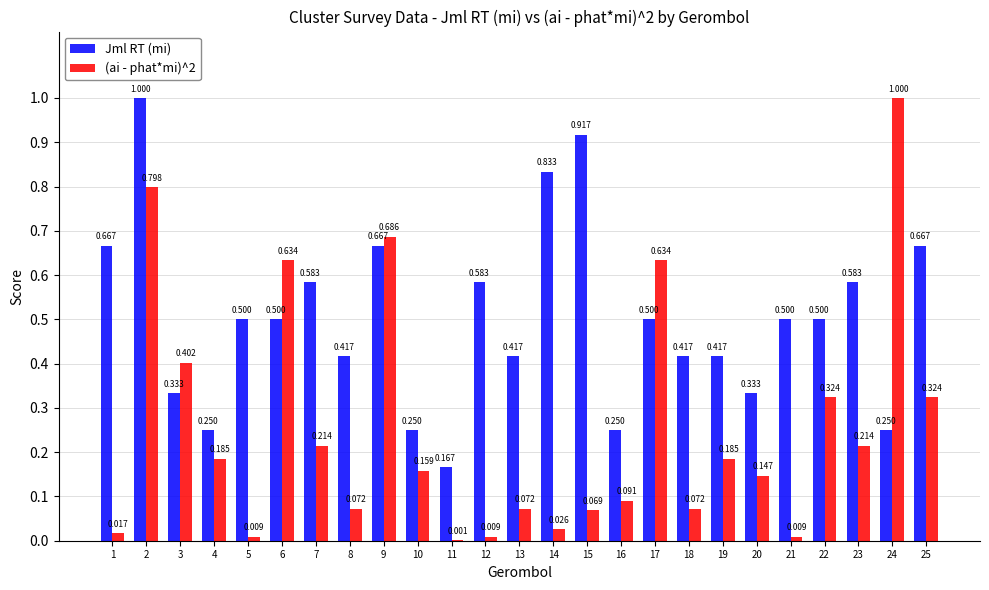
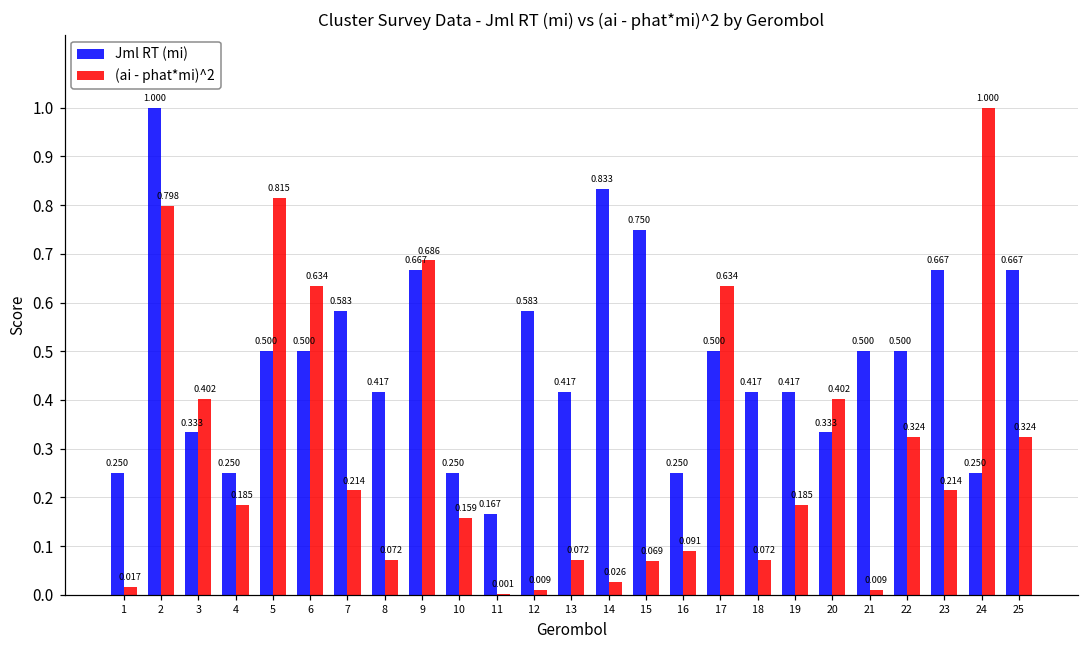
  {
    "Jml RT (mi)": {
-     "1": 0.667,
+     "1": 0.250,
      "2": 1.000,
      "3": 0.333,
      "4": 0.250,
      "5": 0.500,
      "6": 0.500,
      "7": 0.583,
      "8": 0.417,
      "9": 0.667,
      "10": 0.250,
      "11": 0.167,
      "12": 0.583,
      "13": 0.417,
      "14": 0.833,
-     "15": 0.917,
+     "15": 0.750,
      "16": 0.250,
      "17": 0.500,
      "18": 0.417,
      "19": 0.417,
      "20": 0.333,
      "21": 0.500,
      "22": 0.500,
-     "23": 0.583,
+     "23": 0.667,
      "24": 0.250,
      "25": 0.667
    },
    "(ai - phat*mi)^2": {
      "1": 0.017,
      "2": 0.798,
      "3": 0.402,
      "4": 0.185,
-     "5": 0.009,
+     "5": 0.815,
      "6": 0.634,
      "7": 0.214,
      "8": 0.072,
      "9": 0.686,
      "10": 0.159,
      "11": 0.001,
      "12": 0.009,
      "13": 0.072,
      "14": 0.026,
      "15": 0.069,
      "16": 0.091,
      "17": 0.634,
      "18": 0.072,
      "19": 0.185,
-     "20": 0.147,
+     "20": 0.402,
      "21": 0.009,
      "22": 0.324,
      "23": 0.214,
      "24": 1.000,
      "25": 0.324
    }
  }
